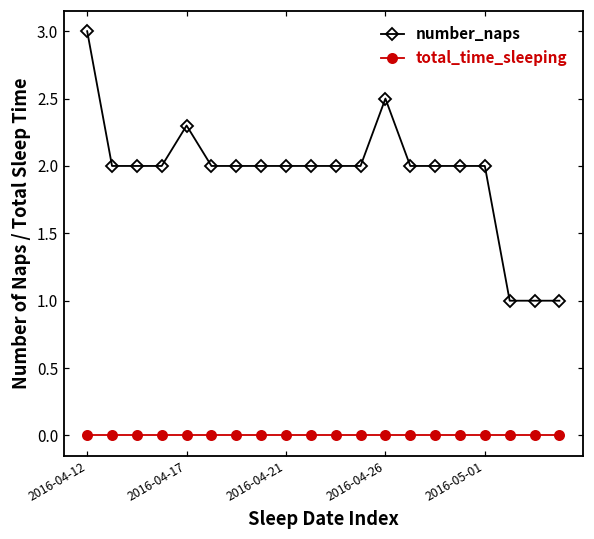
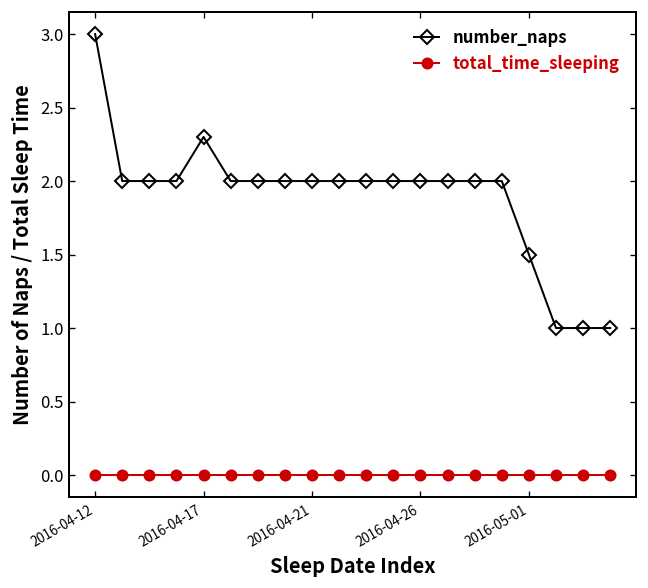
  {
    "number_naps": {
      "2016-04-12": 3.0,
      "2016-04-17": 2.3,
      "2016-04-21": 2.0,
-     "2016-04-26": 2.5,
-     "2016-05-01": 2.0
+     "2016-04-26": 2.0,
+     "2016-05-01": 1.5
    },
    "total_time_sleeping": {
      "2016-04-12": 0.0,
      "2016-04-17": 0.0,
      "2016-04-21": 0.0,
      "2016-04-26": 0.0,
      "2016-05-01": 0.0
    }
  }
